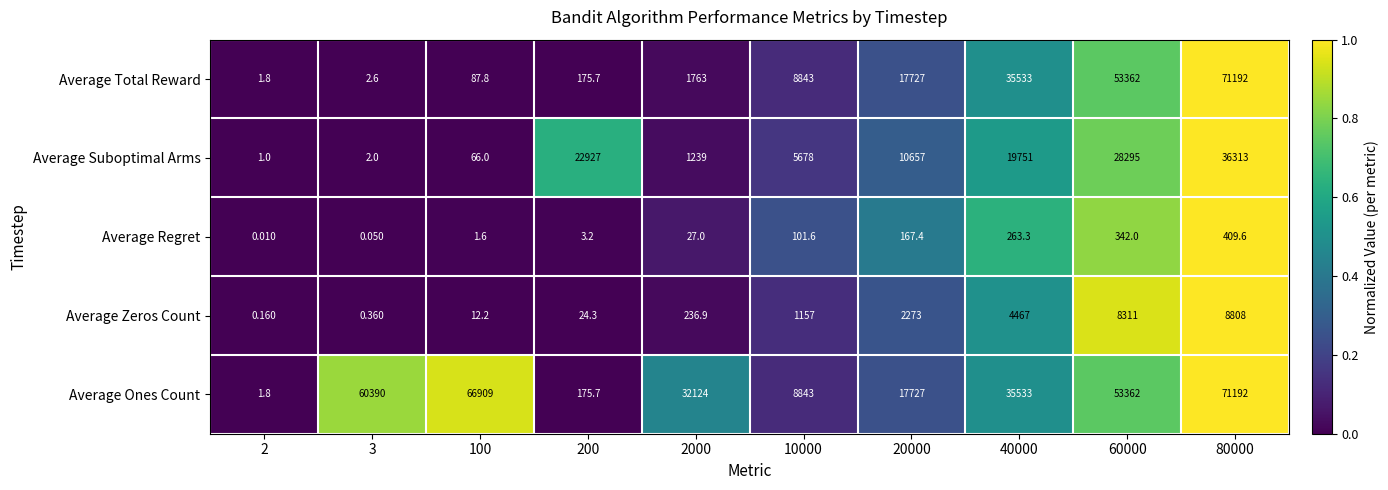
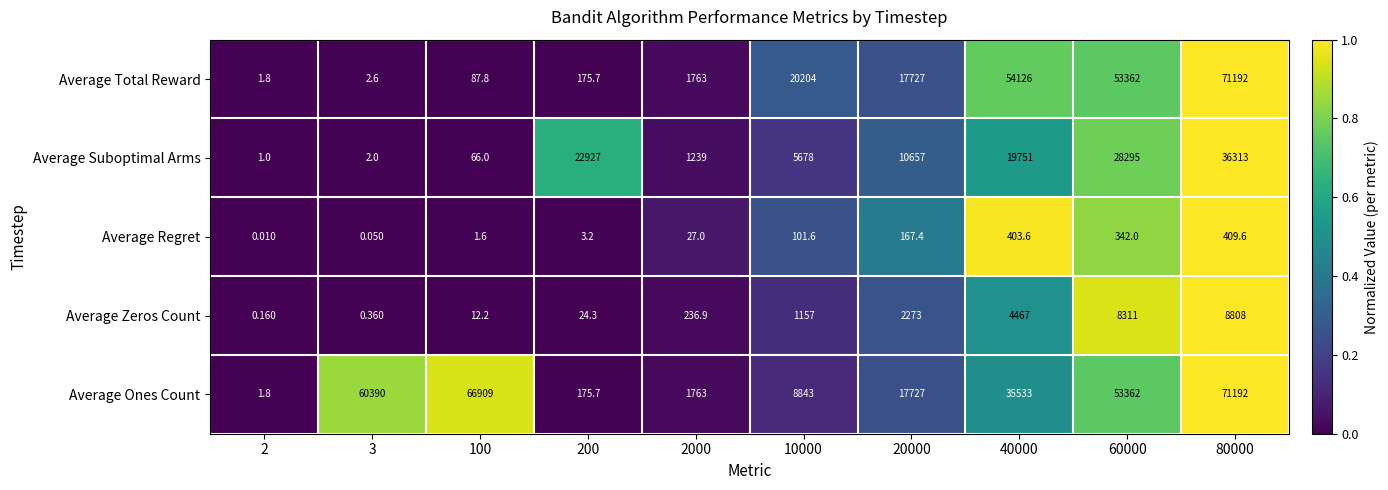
  {
    "Average Total Reward": {
      "2": 1.8,
      "3": 2.6,
      "100": 87.8,
      "200": 175.7,
      "2000": 1763,
-     "10000": 8843,
+     "10000": 20204,
      "20000": 17727,
-     "40000": 35533,
+     "40000": 54126,
      "60000": 53362,
      "80000": 71192
    },
    "Average Suboptimal Arms": {
      "2": 1.0,
      "3": 2.0,
      "100": 66.0,
      "200": 22927,
      "2000": 1239,
      "10000": 5678,
      "20000": 10657,
      "40000": 19751,
      "60000": 28295,
      "80000": 36313
    },
    "Average Regret": {
      "2": 0.010,
      "3": 0.050,
      "100": 1.6,
      "200": 3.2,
      "2000": 27.0,
      "10000": 101.6,
      "20000": 167.4,
-     "40000": 263.3,
+     "40000": 403.6,
      "60000": 342.0,
      "80000": 409.6
    },
    "Average Zeros Count": {
      "2": 0.160,
      "3": 0.360,
      "100": 12.2,
      "200": 24.3,
      "2000": 236.9,
      "10000": 1157,
      "20000": 2273,
      "40000": 4467,
      "60000": 8311,
      "80000": 8808
    },
    "Average Ones Count": {
      "2": 1.8,
      "3": 60390,
      "100": 66909,
      "200": 175.7,
-     "2000": 32124,
+     "2000": 1763,
      "10000": 8843,
      "20000": 17727,
      "40000": 35533,
      "60000": 53362,
      "80000": 71192
    }
  }
